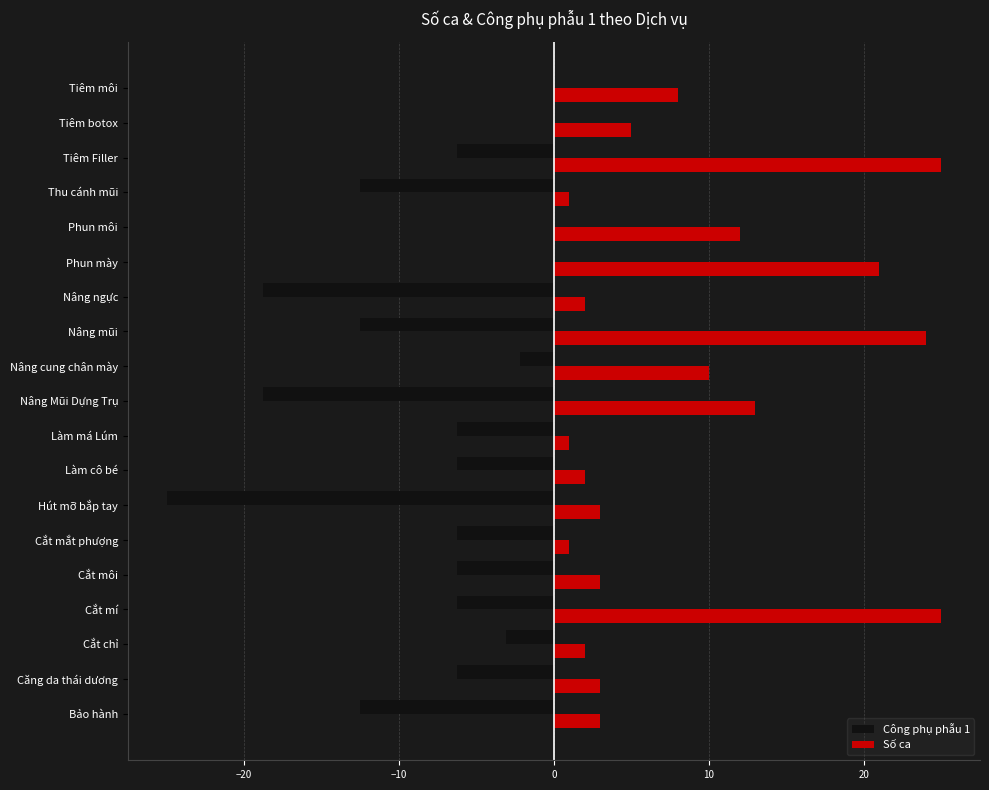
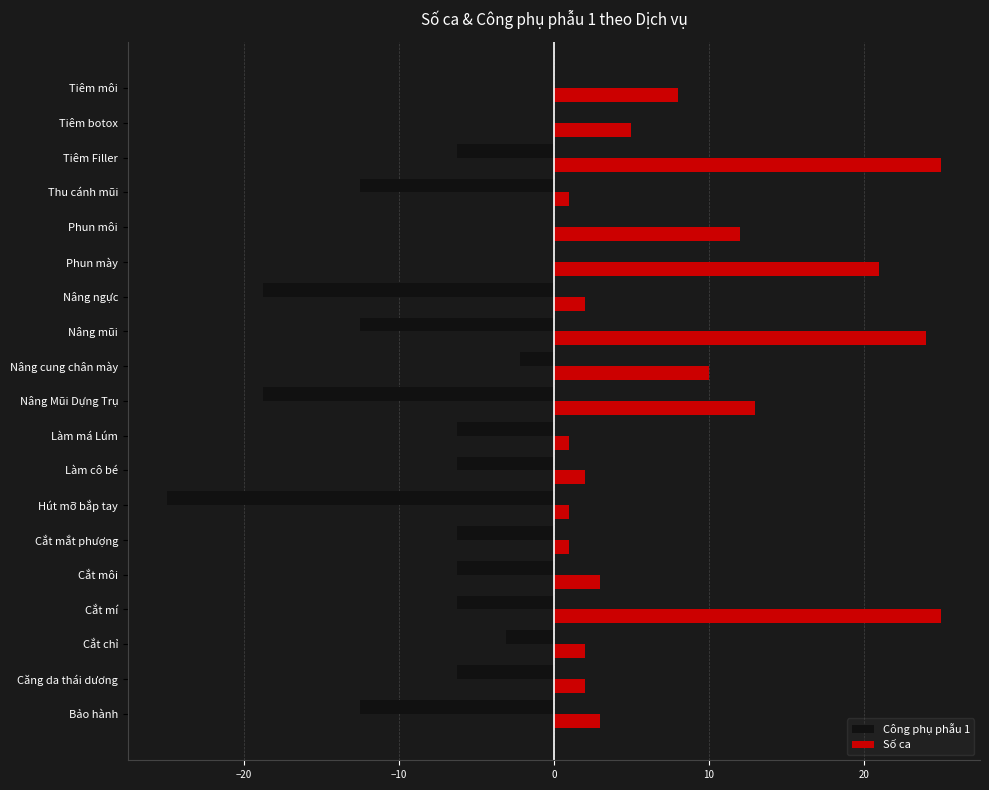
  {
    "Công phụ phẫu 1": {
      "Tiêm môi": 0,
      "Tiêm botox": 0,
      "Tiêm Filler": -6.3,
      "Thu cánh mũi": -12.5,
      "Phun môi": 0,
      "Phun mày": 0,
      "Nâng ngực": -18.8,
      "Nâng mũi": -12.5,
      "Nâng cung chân mày": -2.2,
      "Nâng Mũi Dựng Trụ": -18.8,
      "Làm má Lúm": -6.3,
      "Làm cô bé": -6.3,
      "Hút mỡ bắp tay": -25,
      "Cắt mắt phượng": -6.3,
      "Cắt môi": -6.3,
      "Cắt mí": -6.3,
      "Cắt chỉ": -3,
      "Căng da thái dương": -6.3,
      "Bảo hành": -12.5
    },
    "Số ca": {
      "Tiêm môi": 8,
      "Tiêm botox": 5,
      "Tiêm Filler": 25,
      "Thu cánh mũi": 1,
      "Phun môi": 12,
      "Phun mày": 21,
      "Nâng ngực": 2,
      "Nâng mũi": 24,
      "Nâng cung chân mày": 10,
      "Nâng Mũi Dựng Trụ": 13,
      "Làm má Lúm": 1,
      "Làm cô bé": 2,
-     "Hút mỡ bắp tay": 3,
+     "Hút mỡ bắp tay": 1,
      "Cắt mắt phượng": 1,
      "Cắt môi": 3,
      "Cắt mí": 25,
      "Cắt chỉ": 2,
-     "Căng da thái dương": 3,
+     "Căng da thái dương": 2,
      "Bảo hành": 3
    }
  }
